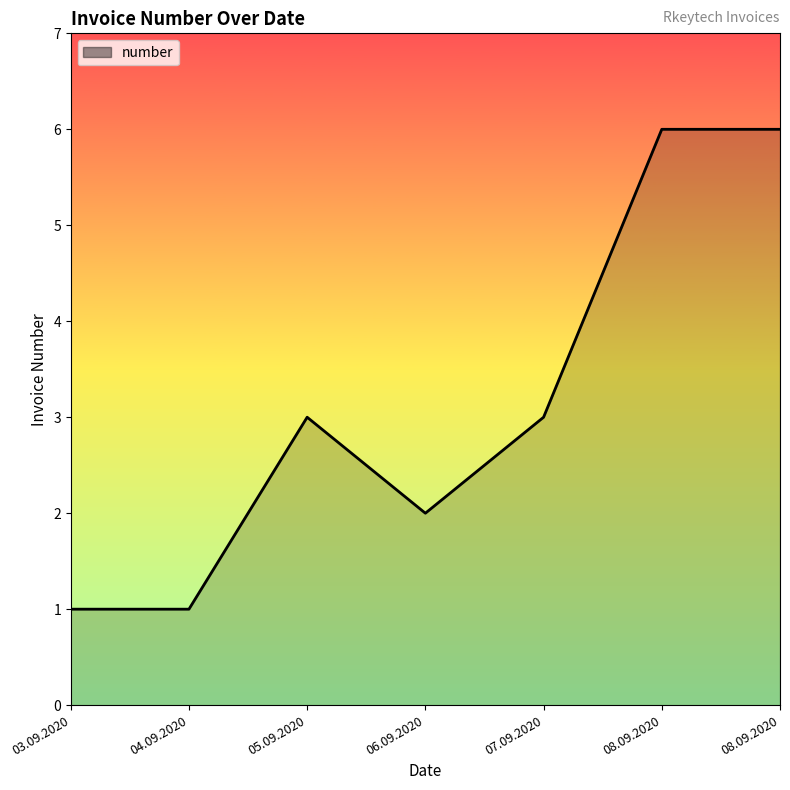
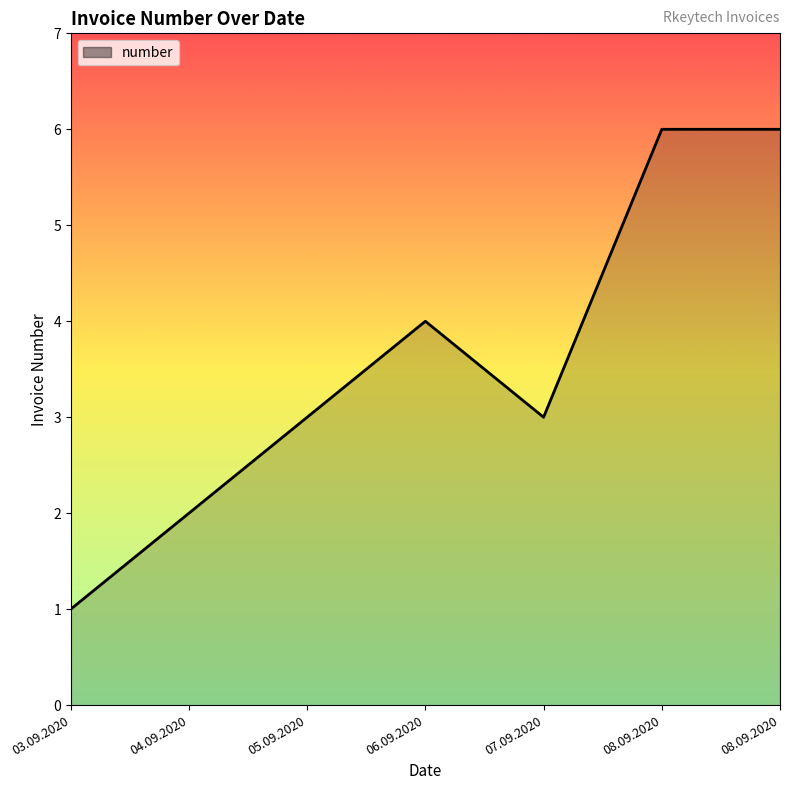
  {
    "03.09.2020": 1,
-   "04.09.2020": 1,
+   "04.09.2020": 2,
    "05.09.2020": 3,
-   "06.09.2020": 2,
+   "06.09.2020": 4,
    "07.09.2020": 3
  }
